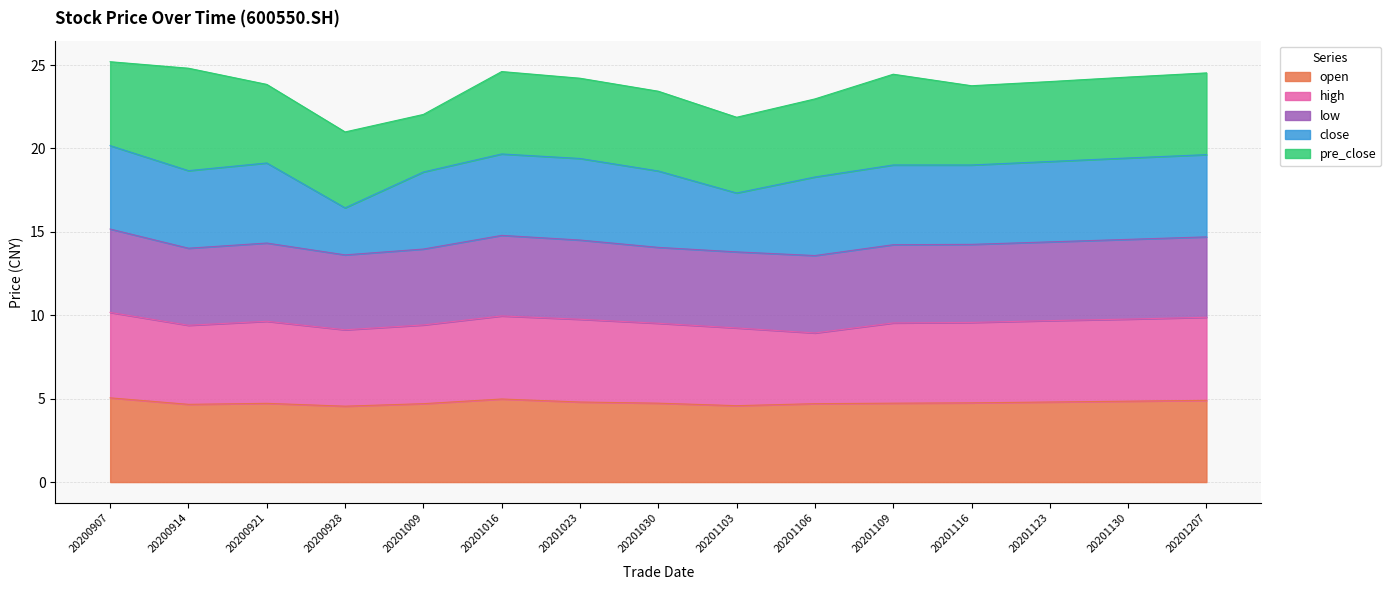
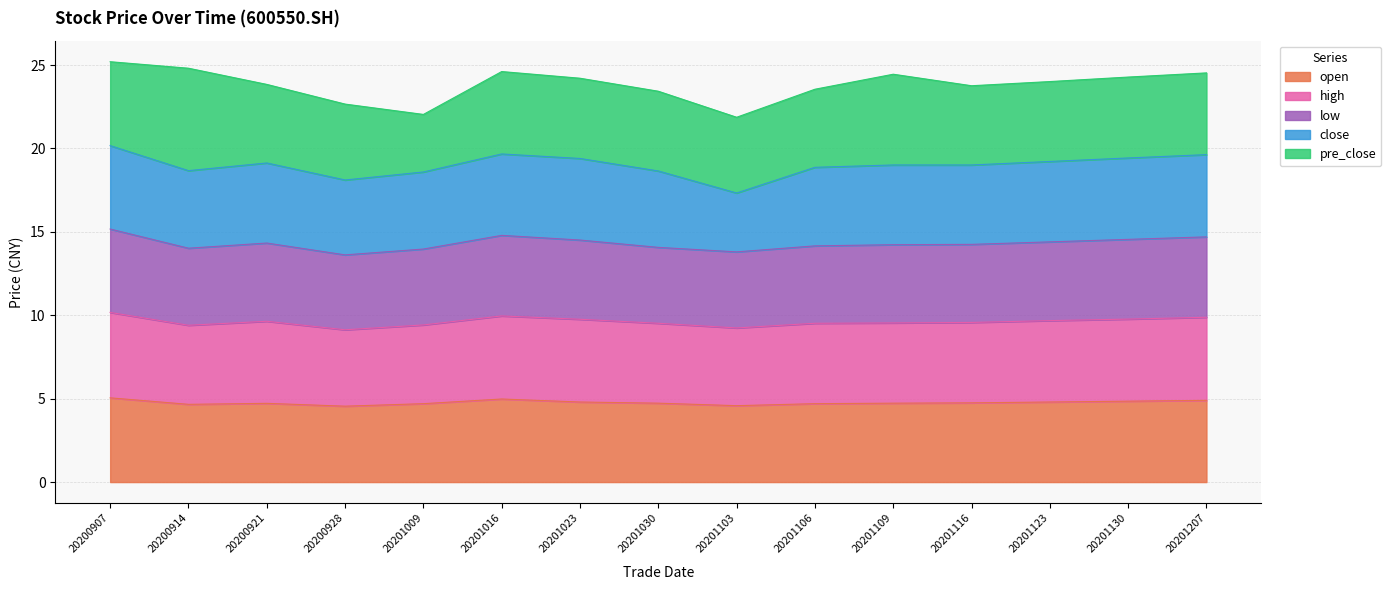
  {
    "open": {
      "20200907": 5.1,
      "20200914": 4.7,
      "20200921": 4.7,
      "20200928": 4.6,
      "20201009": 4.7,
      "20201016": 5.0,
      "20201023": 4.8,
      "20201030": 4.7,
      "20201103": 4.6,
      "20201106": 4.7,
      "20201109": 4.7,
      "20201116": 4.8,
      "20201123": 4.8,
      "20201130": 4.9,
      "20201207": 4.9
    },
    "high": {
      "20200907": 5.1,
      "20200914": 4.7,
      "20200921": 4.9,
      "20200928": 4.6,
      "20201009": 4.7,
      "20201016": 5.0,
      "20201023": 5.0,
      "20201030": 4.8,
      "20201103": 4.7,
-     "20201106": 4.2,
+     "20201106": 4.8,
      "20201109": 4.8,
      "20201116": 4.8,
      "20201123": 4.9,
      "20201130": 4.9,
      "20201207": 5.0
    },
    "low": {
      "20200907": 5.0,
      "20200914": 4.6,
      "20200921": 4.7,
      "20200928": 4.5,
      "20201009": 4.5,
      "20201016": 4.8,
      "20201023": 4.8,
      "20201030": 4.6,
      "20201103": 4.6,
      "20201106": 4.6,
      "20201109": 4.7,
      "20201116": 4.7,
      "20201123": 4.7,
      "20201130": 4.8,
      "20201207": 4.8
    },
    "close": {
      "20200907": 5.0,
      "20200914": 4.7,
      "20200921": 4.8,
-     "20200928": 2.8,
+     "20200928": 4.5,
      "20201009": 4.6,
      "20201016": 4.9,
      "20201023": 4.9,
      "20201030": 4.6,
      "20201103": 3.5,
      "20201106": 4.7,
      "20201109": 4.8,
      "20201116": 4.8,
      "20201123": 4.8,
      "20201130": 4.9,
      "20201207": 4.9
    },
    "pre_close": {
      "20200907": 5.0,
      "20200914": 6.1,
      "20200921": 4.7,
      "20200928": 4.6,
      "20201009": 3.4,
      "20201016": 4.9,
      "20201023": 4.8,
      "20201030": 4.8,
      "20201103": 4.5,
      "20201106": 4.7,
      "20201109": 5.4,
      "20201116": 4.8,
      "20201123": 4.8,
      "20201130": 4.9,
      "20201207": 4.9
    }
  }
